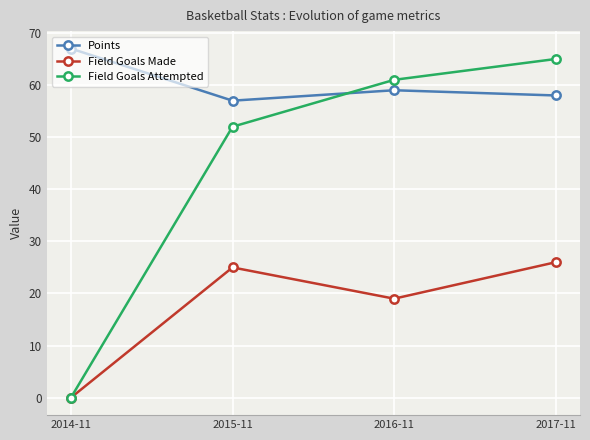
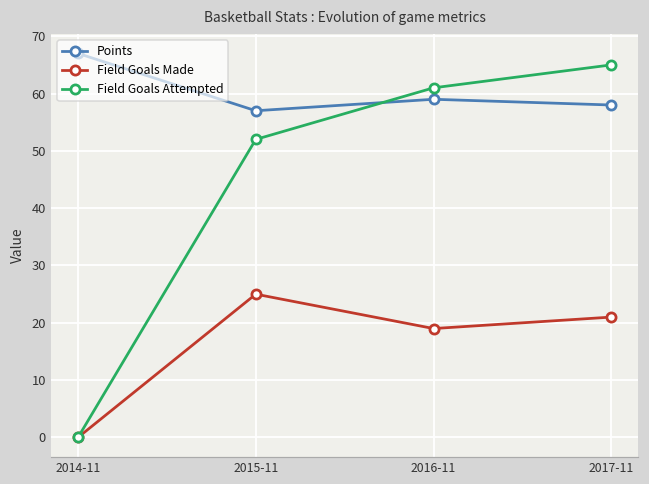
  {
    "Points": {
      "2015-11": 57,
      "2016-11": 59,
      "2017-11": 58
    },
    "Field Goals Made": {
      "2015-11": 25,
      "2016-11": 19,
-     "2017-11": 26
+     "2017-11": 21
    },
    "Field Goals Attempted": {
      "2015-11": 52,
      "2016-11": 61,
      "2017-11": 65
    }
  }
